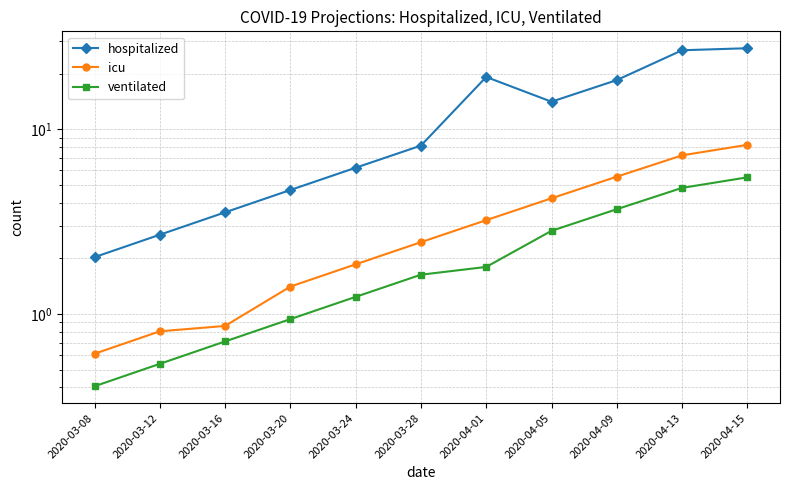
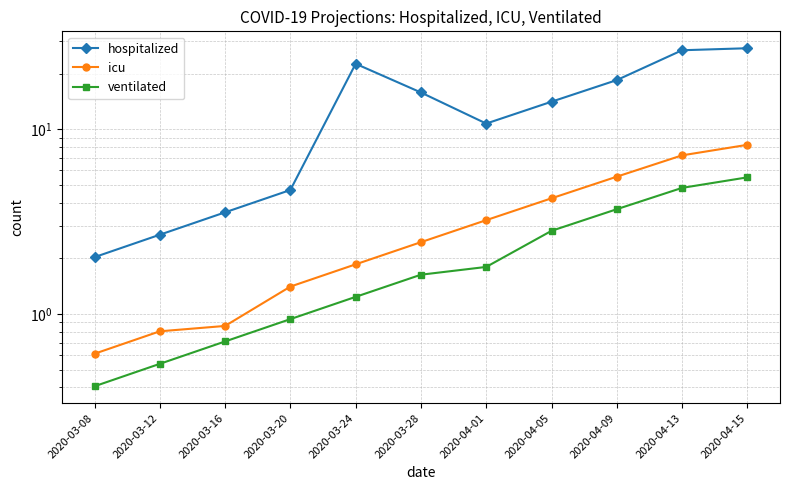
  {
    "hospitalized": {
      "2020-03-08": 2.0,
      "2020-03-12": 2.7,
      "2020-03-16": 3.5,
      "2020-03-20": 4.7,
-     "2020-03-24": 6.2,
-     "2020-03-28": 8,
-     "2020-04-01": 19,
+     "2020-03-24": 23,
+     "2020-03-28": 16,
+     "2020-04-01": 11,
      "2020-04-05": 14,
      "2020-04-09": 18,
      "2020-04-13": 27,
      "2020-04-15": 27
    },
    "icu": {
      "2020-03-08": 0.6,
      "2020-03-12": 0.8,
      "2020-03-16": 0.9,
      "2020-03-20": 1.4,
      "2020-03-24": 1.9,
      "2020-03-28": 2.4,
      "2020-04-01": 3.2,
      "2020-04-05": 4.2,
      "2020-04-09": 5.5,
      "2020-04-13": 7.2,
      "2020-04-15": 8
    },
    "ventilated": {
      "2020-03-08": 0.4,
      "2020-03-12": 0.54,
      "2020-03-16": 0.7,
      "2020-03-20": 0.9,
      "2020-03-24": 1.2,
      "2020-03-28": 1.6,
      "2020-04-01": 1.8,
      "2020-04-05": 2.8,
      "2020-04-09": 3.7,
      "2020-04-13": 4.8,
      "2020-04-15": 5.5
    }
  }
